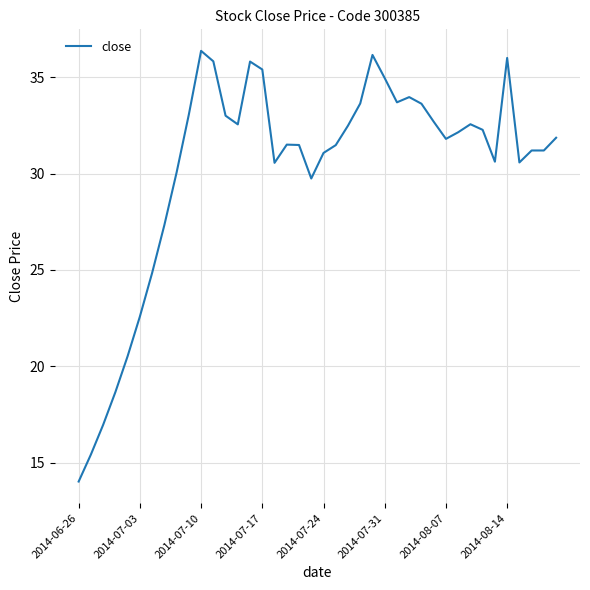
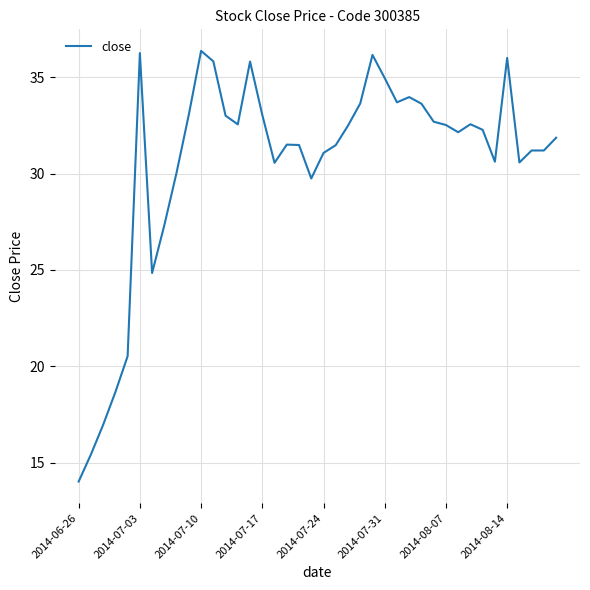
  {
    "2014-06-26": 14.0,
-   "2014-07-03": 22.6,
+   "2014-07-03": 36.3,
    "2014-07-10": 36.4,
-   "2014-07-17": 35.4,
+   "2014-07-17": 33.0,
    "2014-07-24": 31.1,
    "2014-07-31": 35.0,
-   "2014-08-07": 31.8,
+   "2014-08-07": 32.5,
    "2014-08-14": 36.0
  }
